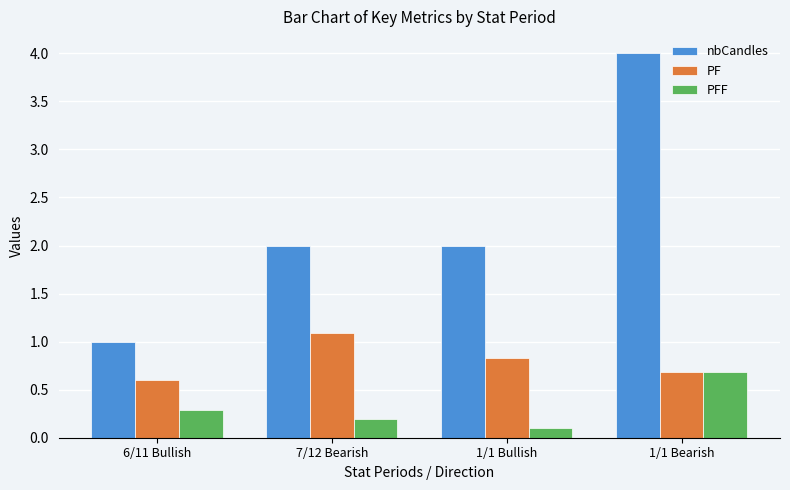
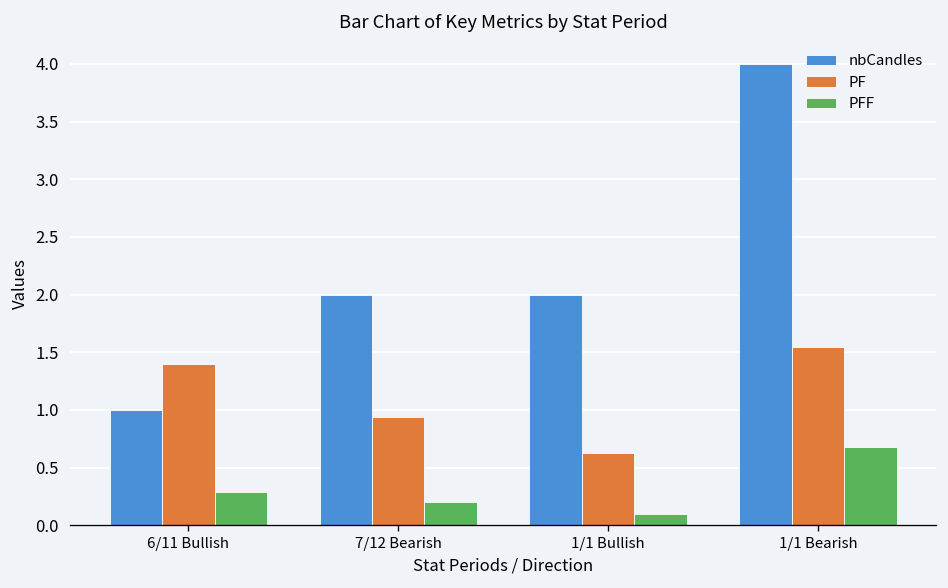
  {
    "nbCandles": {
      "6/11 Bullish": 1.0,
      "7/12 Bearish": 2.0,
      "1/1 Bullish": 2.0,
      "1/1 Bearish": 4.0
    },
    "PF": {
-     "6/11 Bullish": 0.6,
-     "7/12 Bearish": 1.1,
-     "1/1 Bullish": 0.8,
-     "1/1 Bearish": 0.7
+     "6/11 Bullish": 1.4,
+     "7/12 Bearish": 0.9,
+     "1/1 Bullish": 0.6,
+     "1/1 Bearish": 1.6
    },
    "PFF": {
      "6/11 Bullish": 0.3,
      "7/12 Bearish": 0.2,
      "1/1 Bullish": 0.1,
      "1/1 Bearish": 0.7
    }
  }
